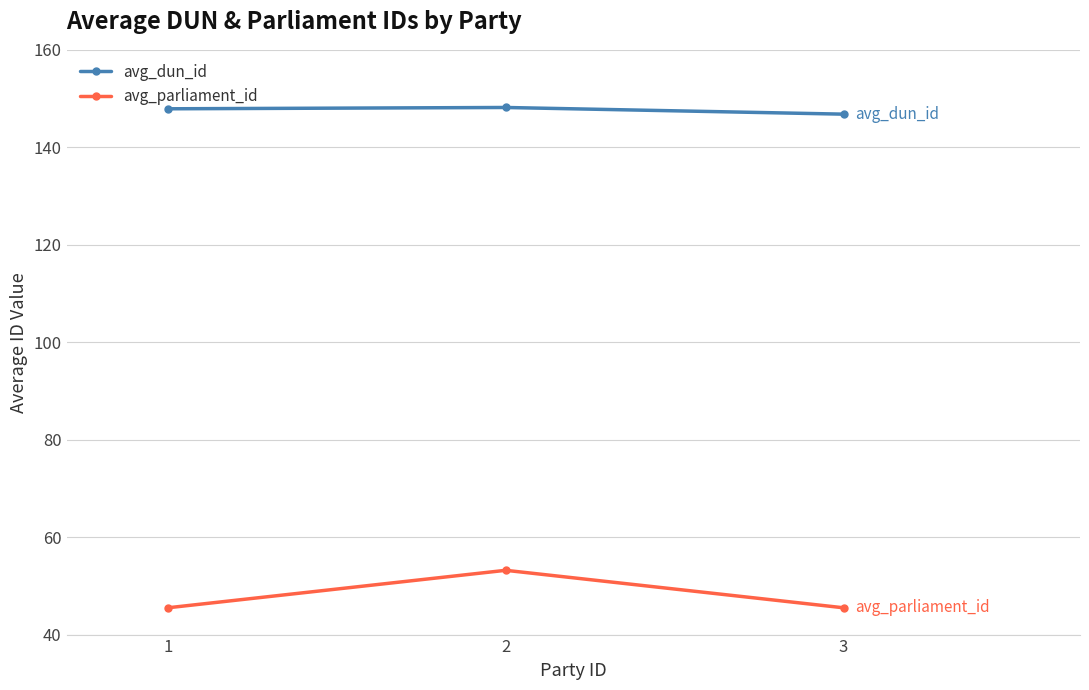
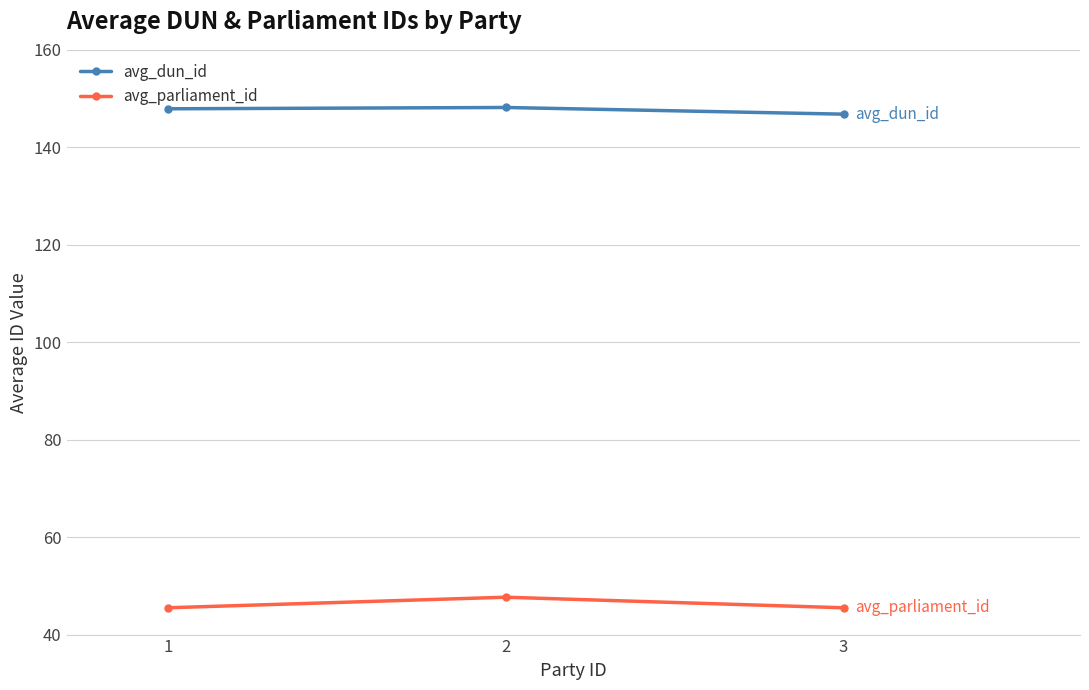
  {
    "avg_dun_id": {
      "1": 148,
      "2": 148,
      "3": 147
    },
    "avg_parliament_id": {
      "1": 46,
-     "2": 53,
+     "2": 48,
      "3": 46
    }
  }
